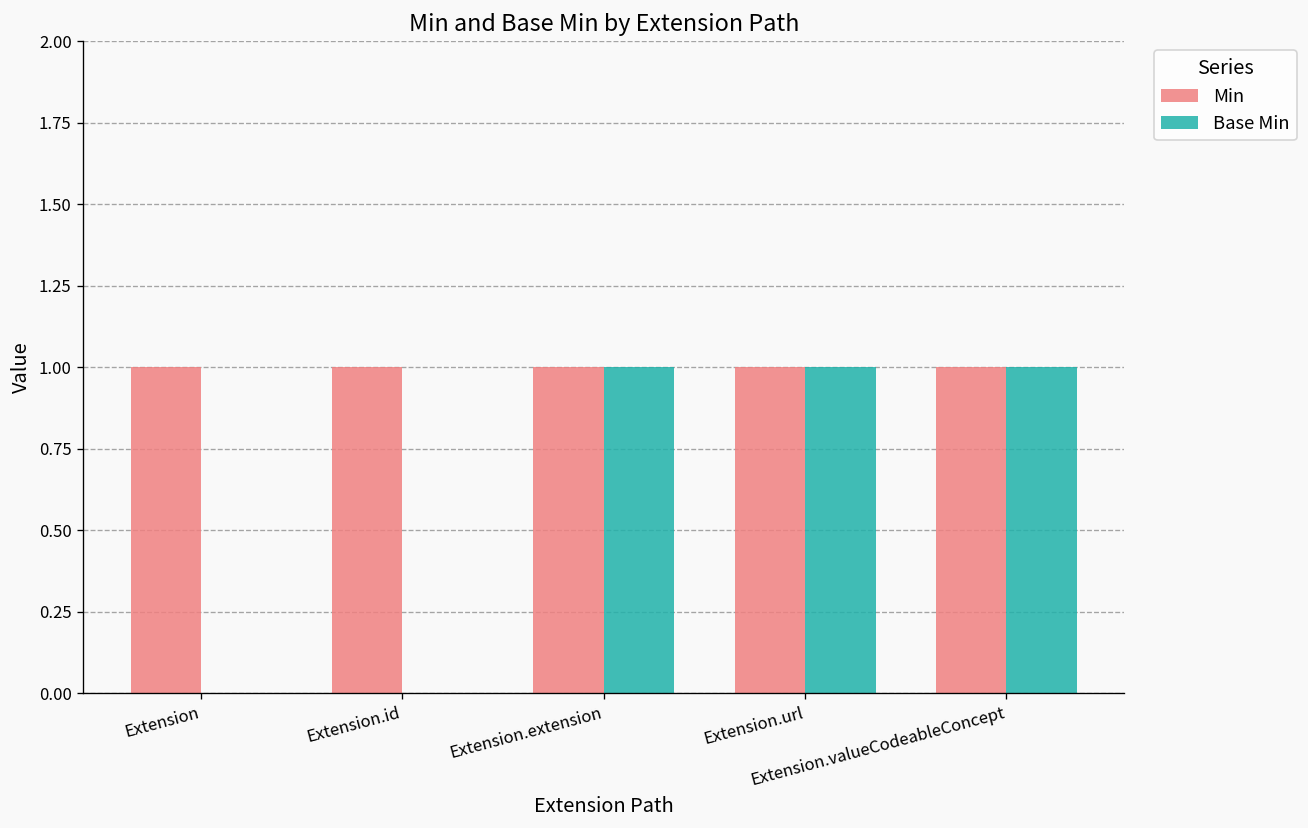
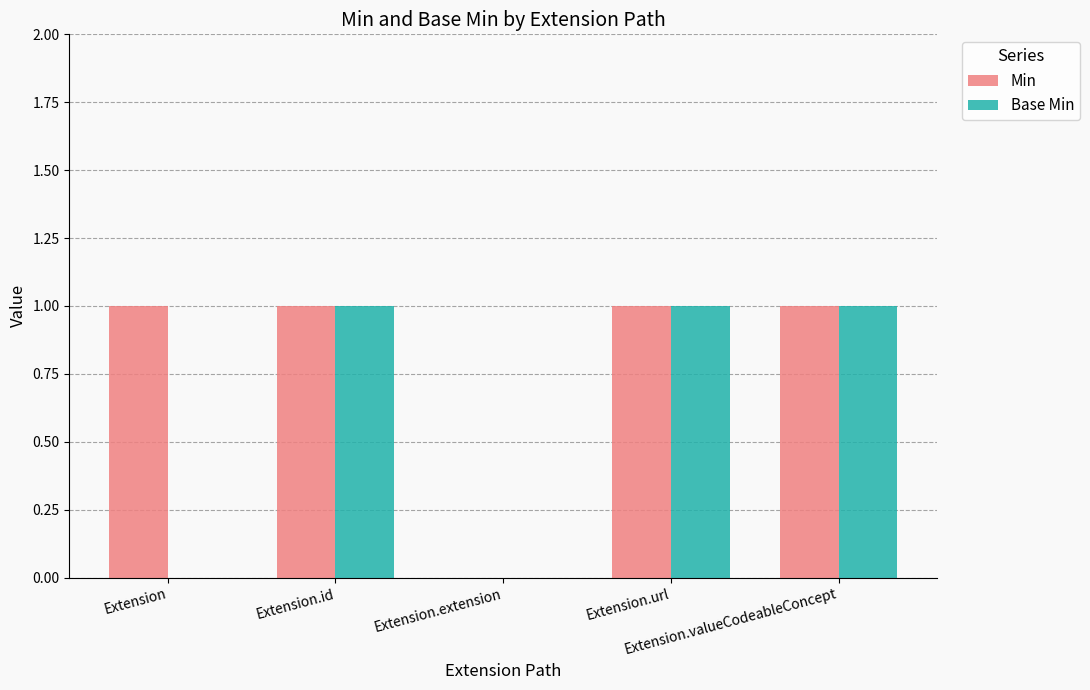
  {
    "Min": {
      "Extension": 1,
      "Extension.id": 1,
-     "Extension.extension": 1,
+     "Extension.extension": 0,
      "Extension.url": 1,
      "Extension.valueCodeableConcept": 1
    },
    "Base Min": {
      "Extension": 0,
-     "Extension.id": 0,
-     "Extension.extension": 1,
+     "Extension.id": 1,
+     "Extension.extension": 0,
      "Extension.url": 1,
      "Extension.valueCodeableConcept": 1
    }
  }
